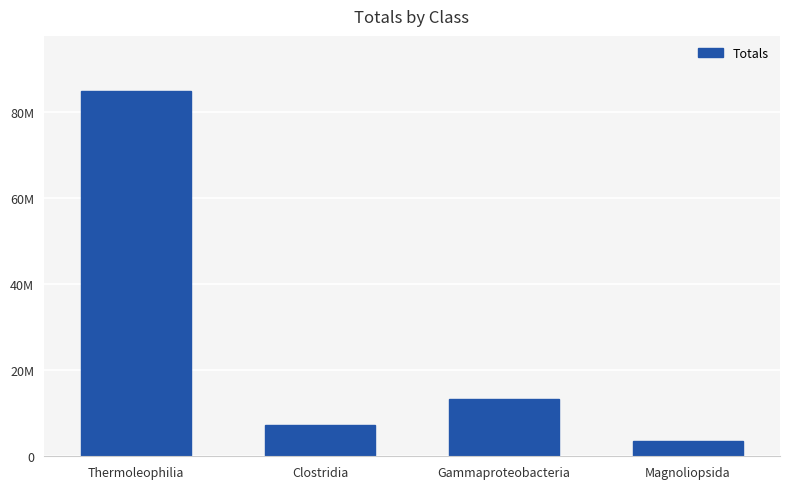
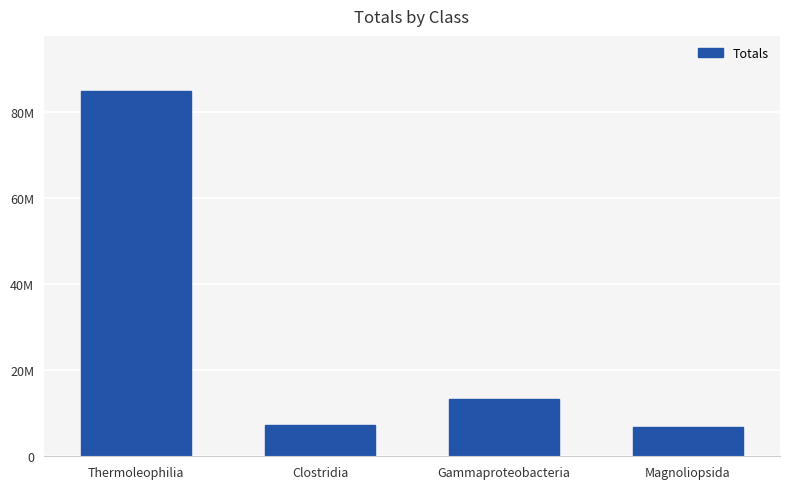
  {
    "Thermoleophilia": 85000000,
    "Clostridia": 7000000,
    "Gammaproteobacteria": 13000000,
-   "Magnoliopsida": 4000000
+   "Magnoliopsida": 7000000
  }
